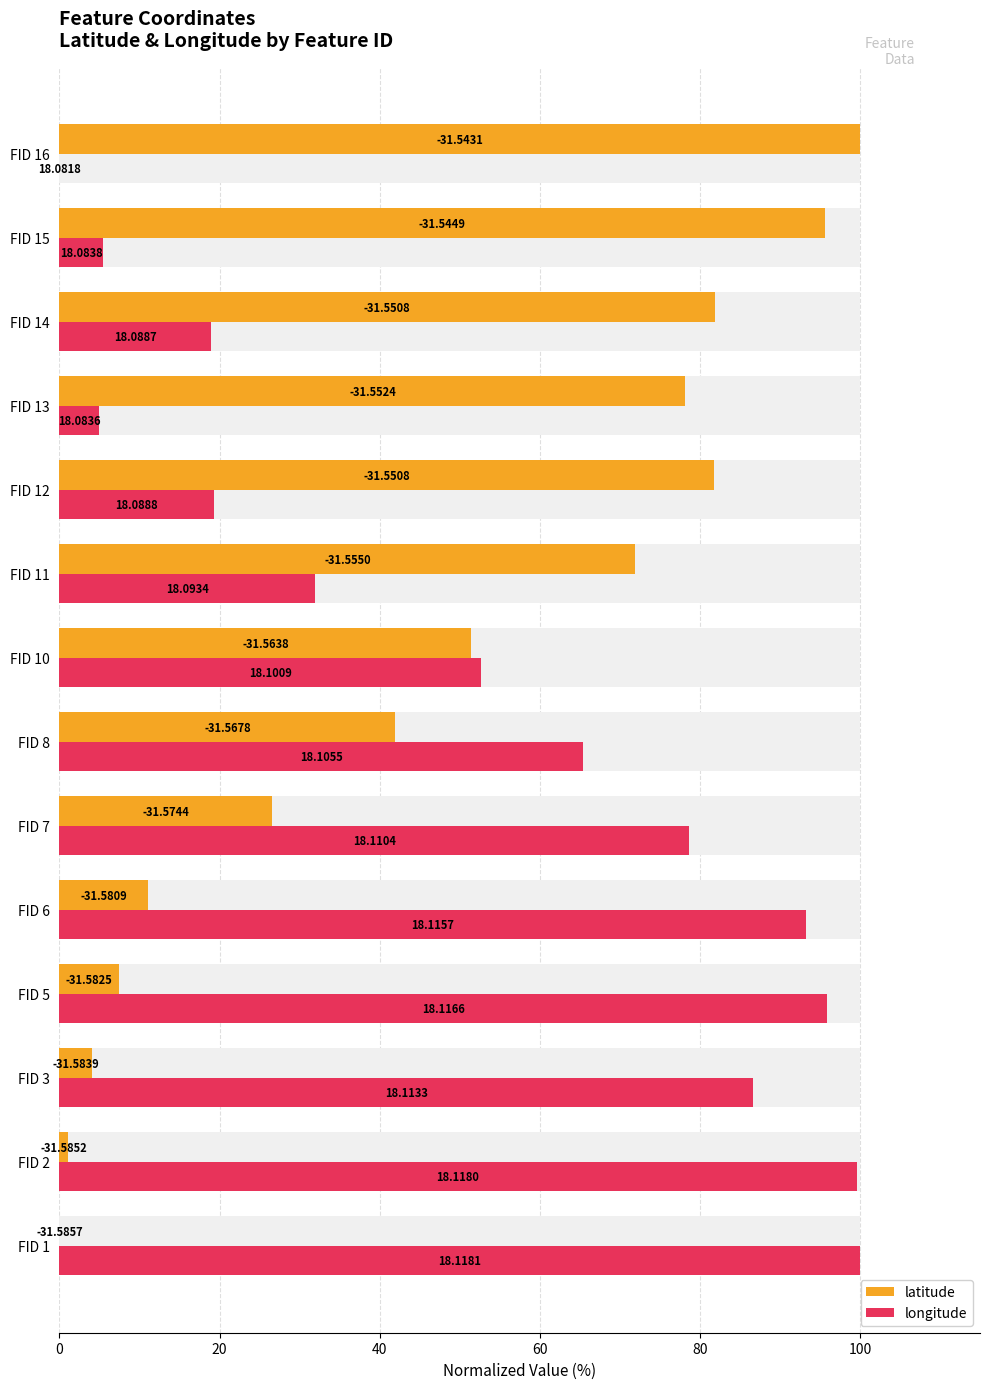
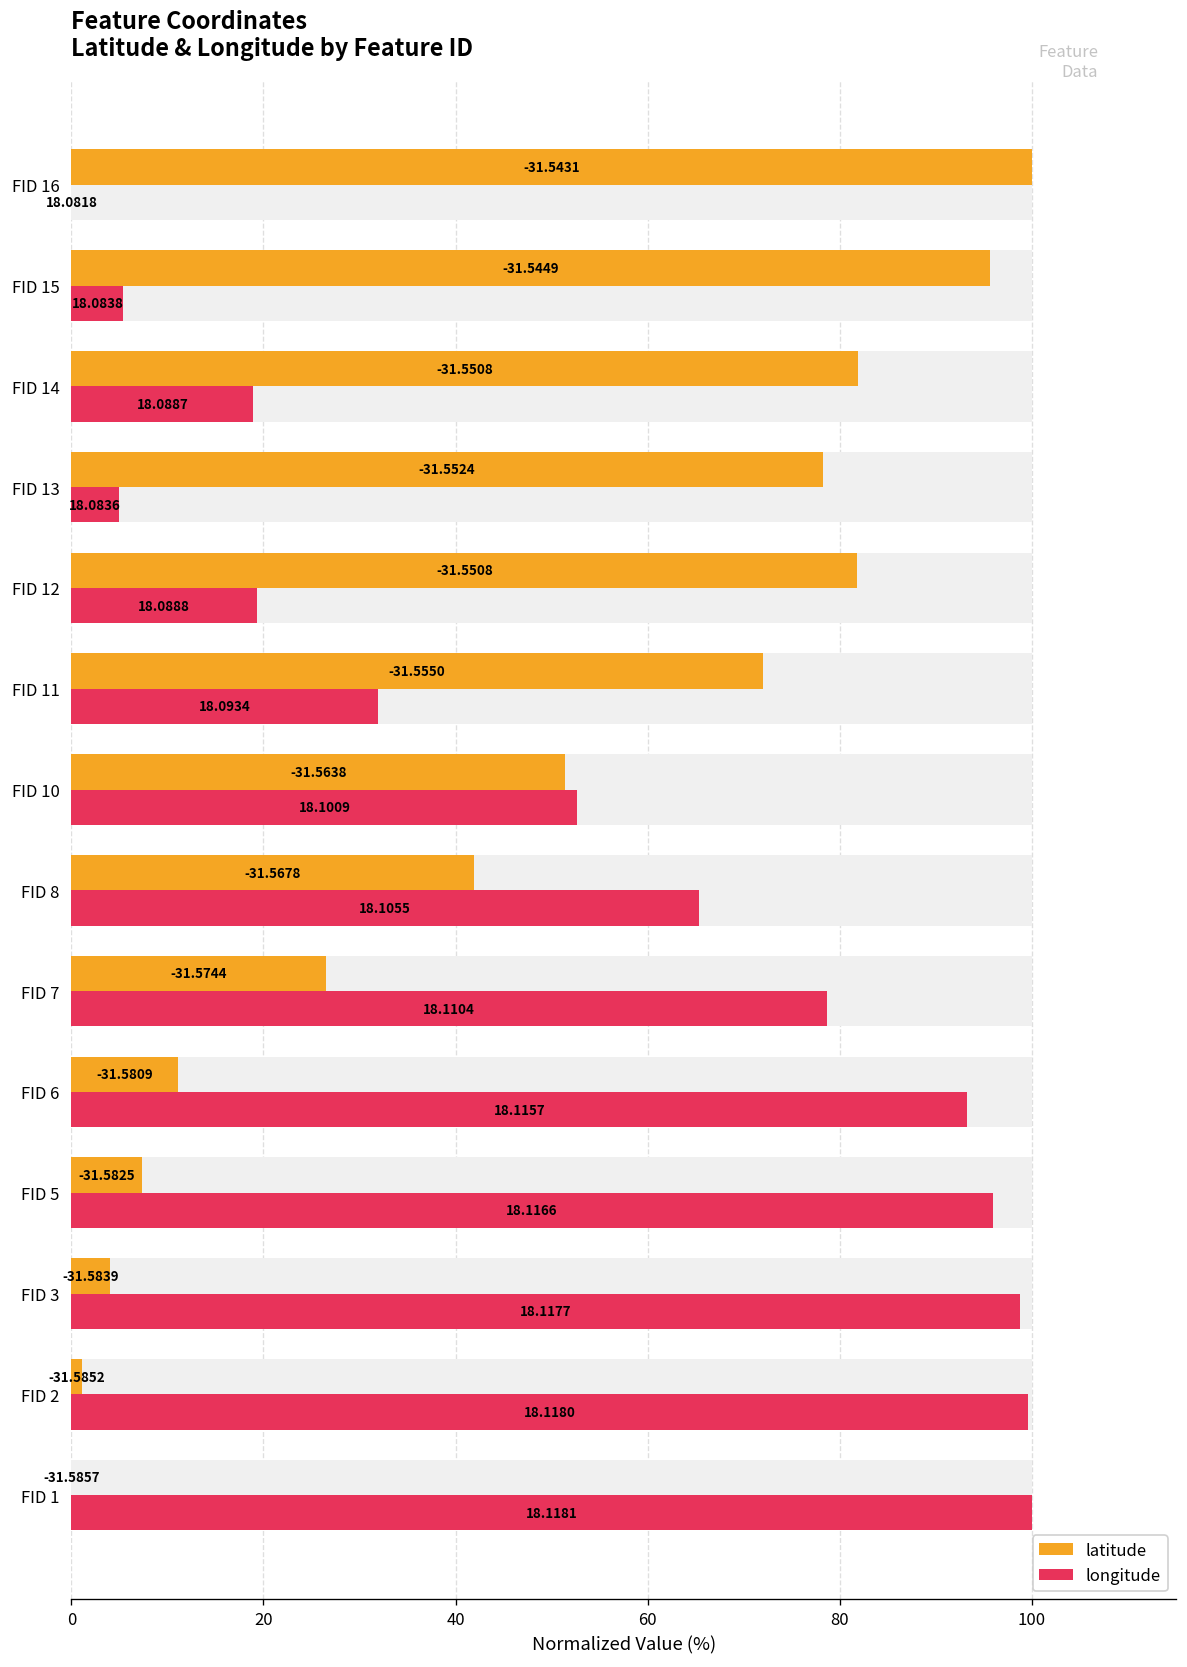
  {
    "longitude": {
-     "FID 3": 18.1133
+     "FID 3": 18.1177
    }
  }
